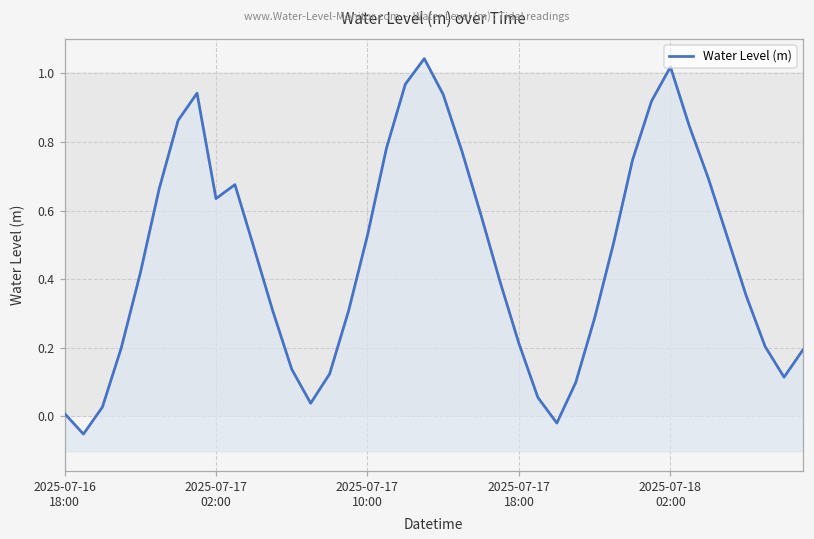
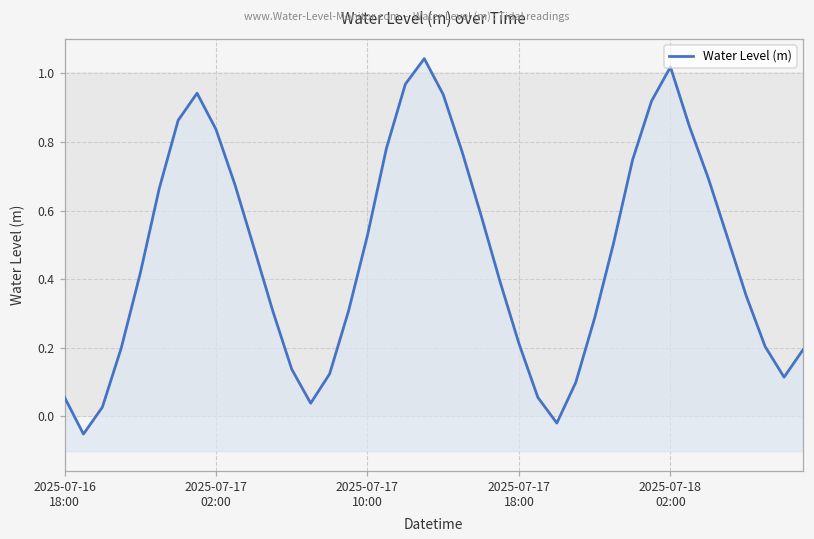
  {
    "Water Level (m)": {
-     "2025-07-16 18:00": 0.01,
-     "2025-07-17 02:00": 0.63,
+     "2025-07-16 18:00": 0.06,
+     "2025-07-17 02:00": 0.84,
      "2025-07-17 10:00": 0.53,
      "2025-07-17 18:00": 0.21
    }
  }
